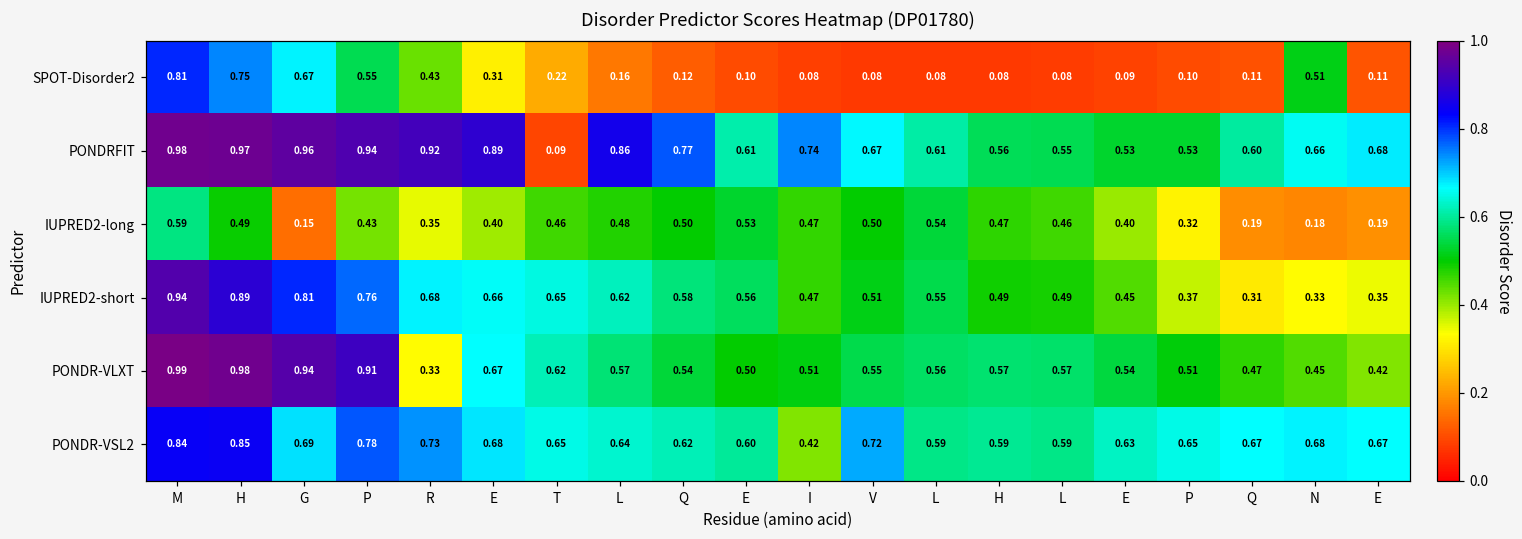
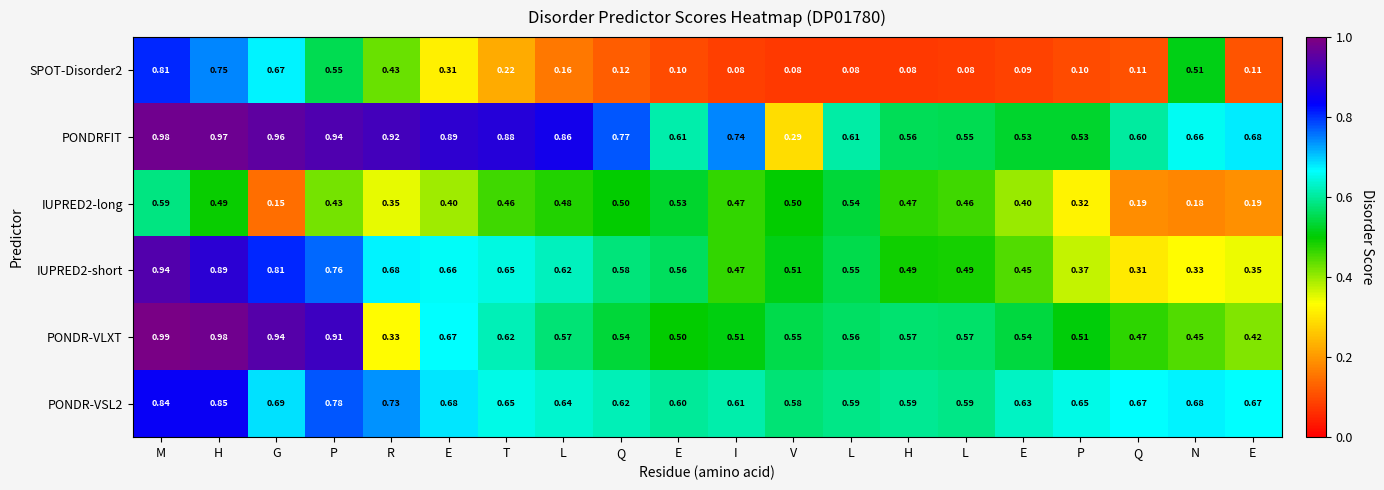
  {
    "SPOT-Disorder2": {
      "M": 0.81,
      "G": 0.67,
      "R": 0.43,
      "T": 0.22,
      "I": 0.08,
      "V": 0.08,
      "N": 0.51
    },
    "PONDRFIT": {
      "M": 0.98,
      "G": 0.96,
      "R": 0.92,
-     "T": 0.09,
+     "T": 0.88,
      "I": 0.74,
-     "V": 0.67,
+     "V": 0.29,
      "N": 0.66
    },
    "IUPRED2-long": {
      "M": 0.59,
      "G": 0.15,
      "R": 0.35,
      "T": 0.46,
      "I": 0.47,
      "V": 0.50,
      "N": 0.18
    },
    "IUPRED2-short": {
      "M": 0.94,
      "G": 0.81,
      "R": 0.68,
      "T": 0.65,
      "I": 0.47,
      "V": 0.51,
      "N": 0.33
    },
    "PONDR-VLXT": {
      "M": 0.99,
      "G": 0.94,
      "R": 0.33,
      "T": 0.62,
      "I": 0.51,
      "V": 0.55,
      "N": 0.45
    },
    "PONDR-VSL2": {
      "M": 0.84,
      "G": 0.69,
      "R": 0.73,
      "T": 0.65,
-     "I": 0.42,
-     "V": 0.72,
+     "I": 0.61,
+     "V": 0.58,
      "N": 0.68
    }
  }
